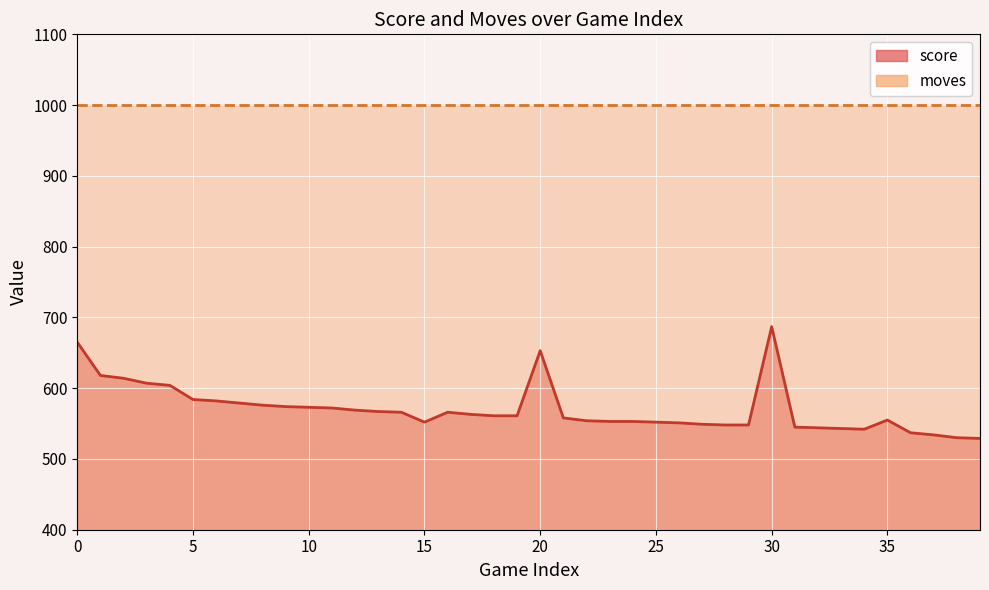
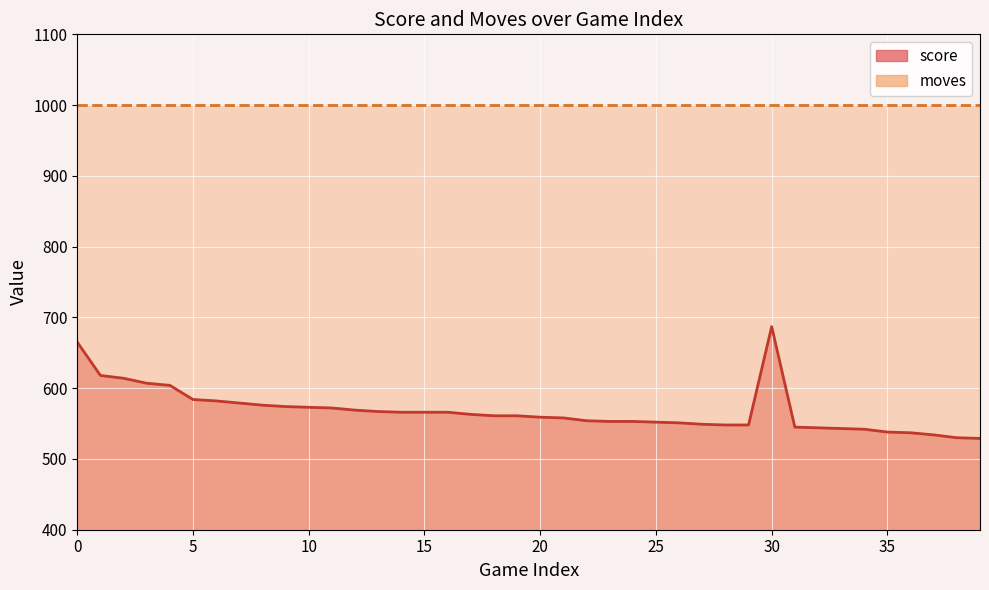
  {
    "score": {
      "0": 670,
      "5": 580,
      "10": 570,
-     "15": 550,
-     "20": 650,
+     "15": 570,
+     "20": 560,
      "25": 550,
      "30": 690,
-     "35": 560
+     "35": 540
    },
    "moves": {
      "0": 1000,
      "5": 1000,
      "10": 1000,
      "15": 1000,
      "20": 1000,
      "25": 1000,
      "30": 1000,
      "35": 1000
    }
  }
